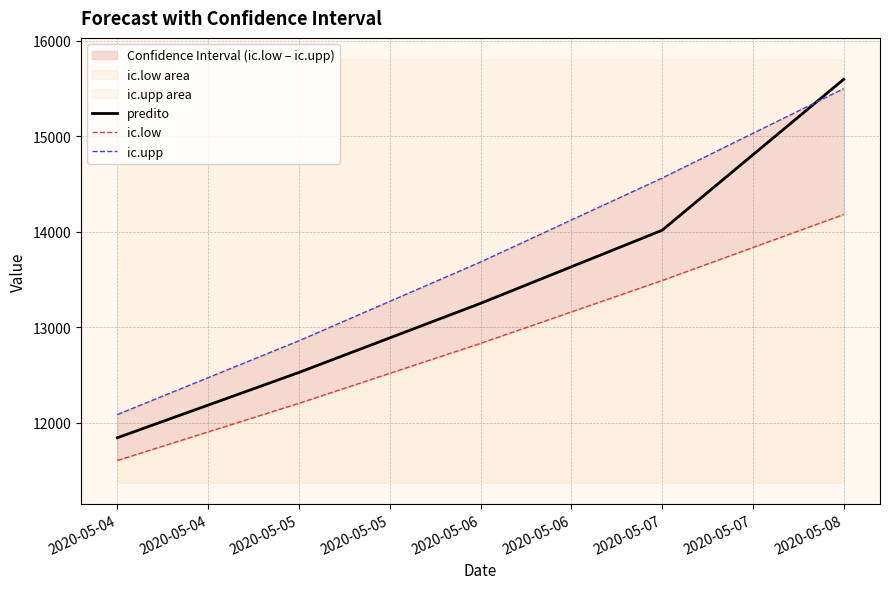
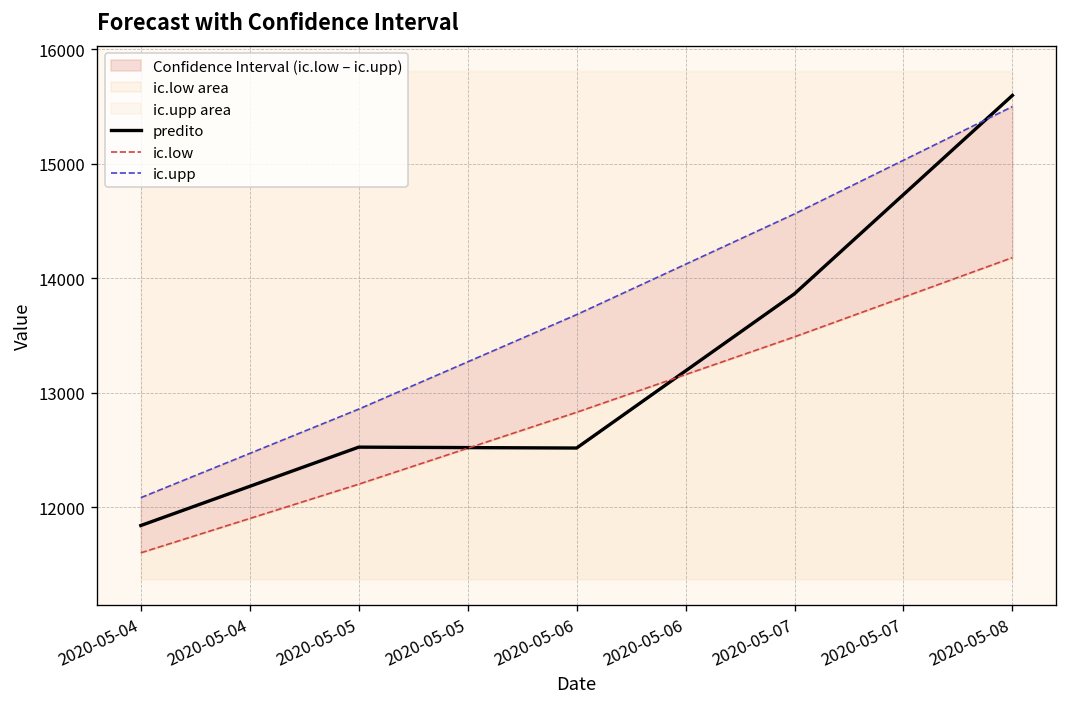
  {
    "predito": {
      "2020-05-04": 11800,
      "2020-05-05": 12500,
-     "2020-05-06": 13200,
-     "2020-05-07": 14000,
+     "2020-05-06": 12500,
+     "2020-05-07": 13900,
      "2020-05-08": 15600
    }
  }
